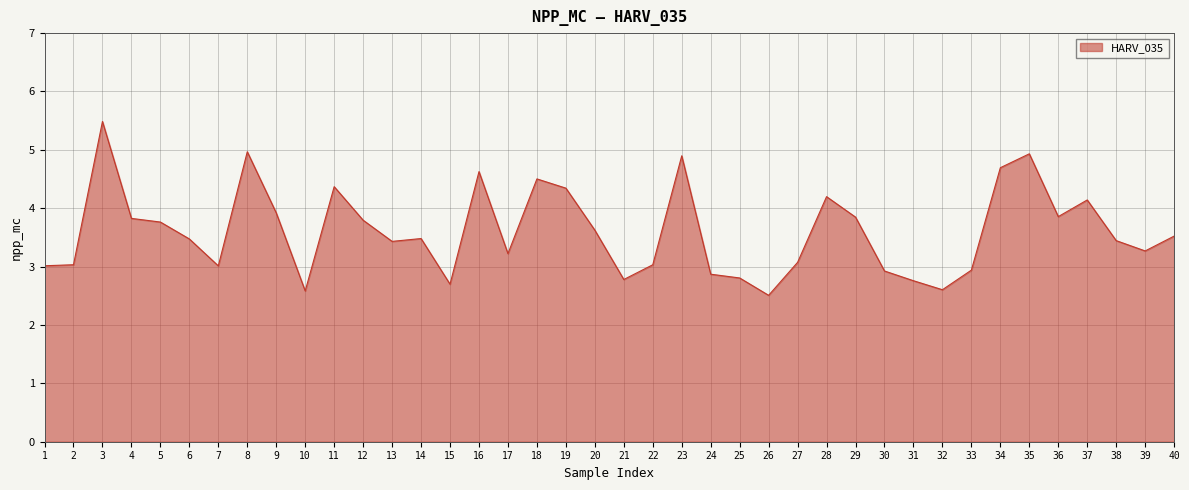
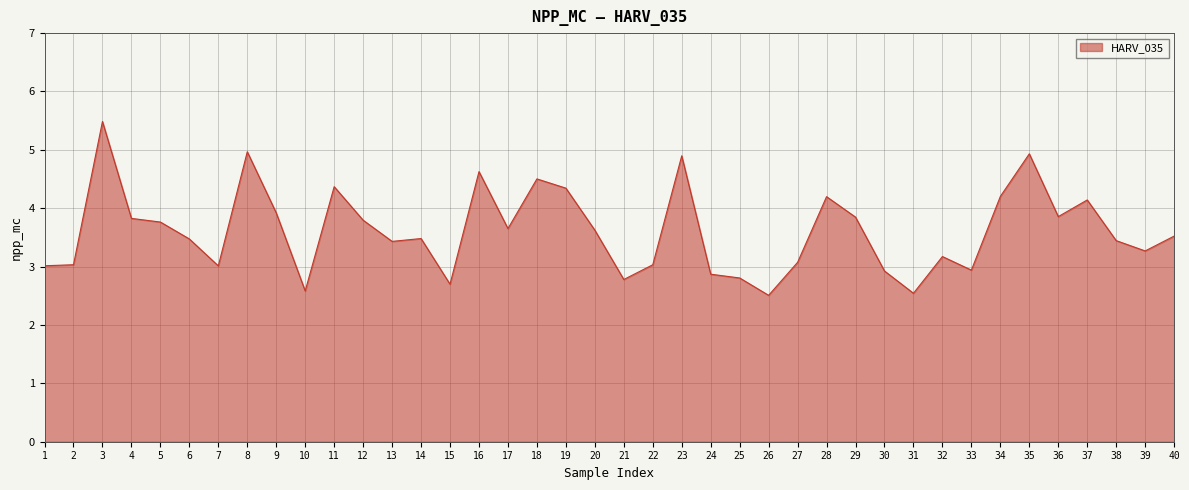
  {
    "1": 3.0,
    "2": 3.0,
    "3": 5.5,
    "4": 3.8,
    "5": 3.8,
    "6": 3.5,
    "7": 3.0,
    "8": 5.0,
    "9": 3.9,
    "10": 2.6,
    "11": 4.4,
    "12": 3.8,
    "13": 3.4,
    "14": 3.5,
    "15": 2.7,
    "16": 4.6,
-   "17": 3.2,
+   "17": 3.7,
    "18": 4.5,
    "19": 4.3,
    "20": 3.6,
    "21": 2.8,
    "22": 3.0,
    "23": 4.9,
    "24": 2.9,
    "25": 2.8,
    "26": 2.5,
    "27": 3.1,
    "28": 4.2,
    "29": 3.8,
    "30": 2.9,
-   "31": 2.8,
-   "32": 2.6,
+   "31": 2.5,
+   "32": 3.2,
    "33": 2.9,
-   "34": 4.7,
+   "34": 4.2,
    "35": 4.9,
    "36": 3.9,
    "37": 4.1,
    "38": 3.4,
    "39": 3.3,
    "40": 3.5
  }
